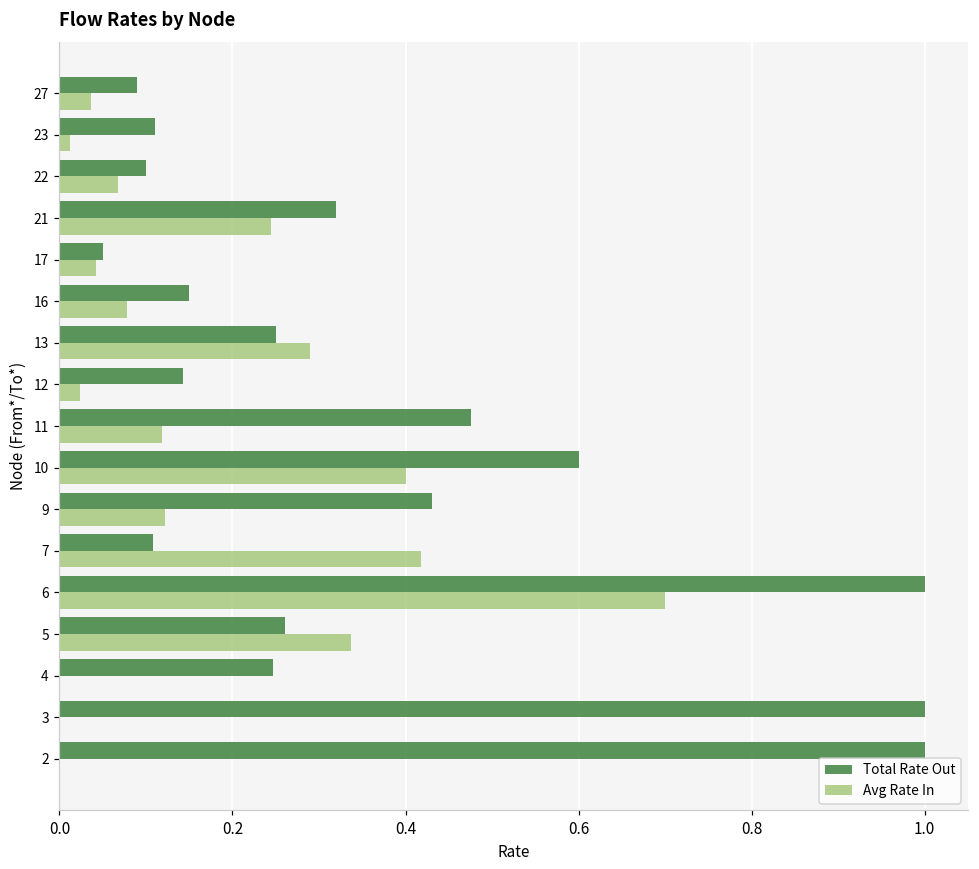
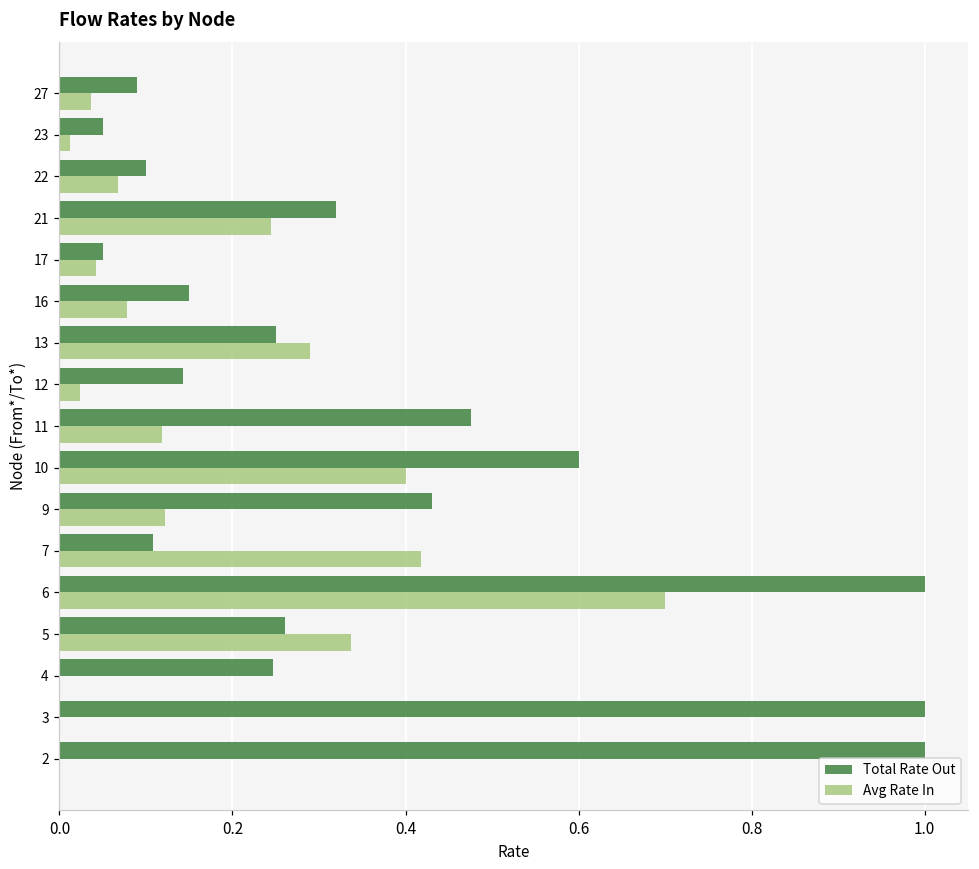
  {
    "Total Rate Out": {
      "27": 0.09,
-     "23": 0.11,
+     "23": 0.05,
      "22": 0.10,
      "21": 0.32,
      "17": 0.05,
      "16": 0.15,
      "13": 0.25,
      "12": 0.14,
      "11": 0.48,
      "10": 0.60,
      "9": 0.43,
      "7": 0.11,
      "6": 1.00,
      "5": 0.26,
      "4": 0.25,
      "3": 1.00,
      "2": 1.00
    },
    "Avg Rate In": {
      "27": 0.04,
      "23": 0.01,
      "22": 0.07,
      "21": 0.25,
      "17": 0.04,
      "16": 0.08,
      "13": 0.29,
      "12": 0.02,
      "11": 0.12,
      "10": 0.40,
      "9": 0.12,
      "7": 0.42,
      "6": 0.70,
      "5": 0.34,
      "4": 0.00,
      "3": 0.00,
      "2": 0.00
    }
  }
